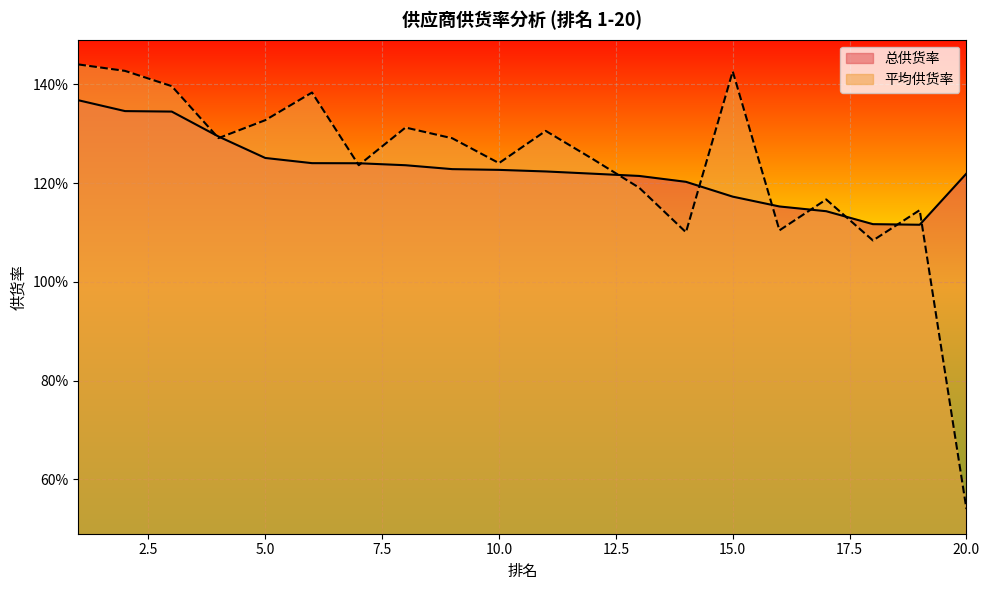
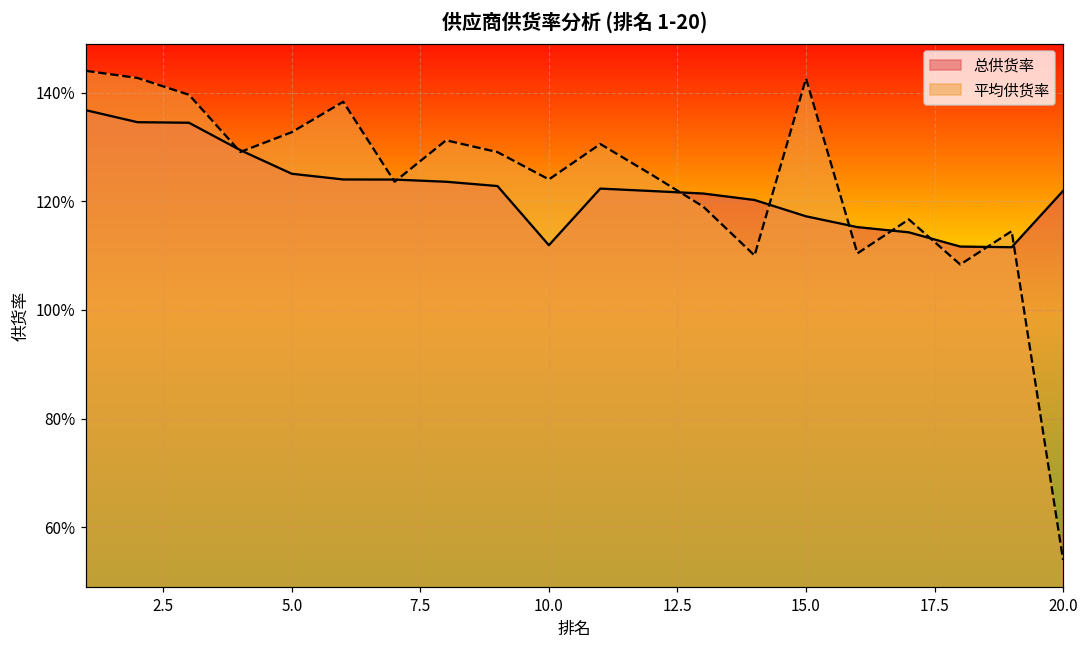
  {
    "总供货率": {
      "5.0": "125%",
-     "10.0": "123%",
+     "10.0": "112%",
      "15.0": "117%",
      "20.0": "122%"
    },
    "平均供货率": {
      "5.0": "133%",
      "10.0": "124%",
      "15.0": "143%",
      "20.0": "54%"
    }
  }
